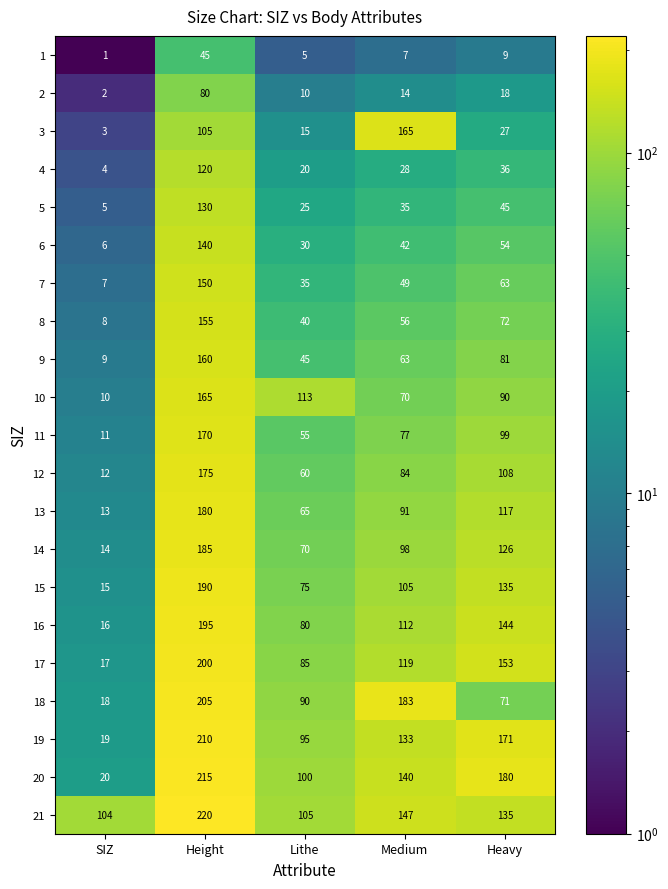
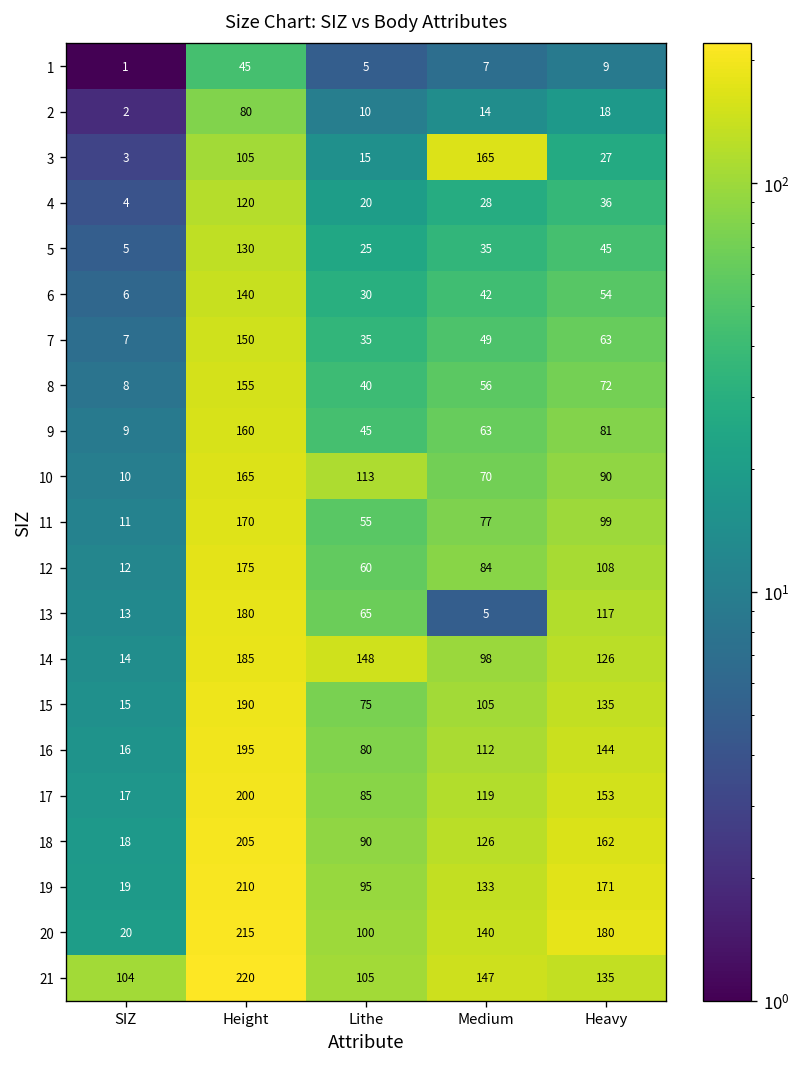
  {
    "1": {
      "SIZ": 1,
      "Height": 45,
      "Lithe": 5,
      "Medium": 7,
      "Heavy": 9
    },
    "2": {
      "SIZ": 2,
      "Height": 80,
      "Lithe": 10,
      "Medium": 14,
      "Heavy": 18
    },
    "3": {
      "SIZ": 3,
      "Height": 105,
      "Lithe": 15,
      "Medium": 165,
      "Heavy": 27
    },
    "4": {
      "SIZ": 4,
      "Height": 120,
      "Lithe": 20,
      "Medium": 28,
      "Heavy": 36
    },
    "5": {
      "SIZ": 5,
      "Height": 130,
      "Lithe": 25,
      "Medium": 35,
      "Heavy": 45
    },
    "6": {
      "SIZ": 6,
      "Height": 140,
      "Lithe": 30,
      "Medium": 42,
      "Heavy": 54
    },
    "7": {
      "SIZ": 7,
      "Height": 150,
      "Lithe": 35,
      "Medium": 49,
      "Heavy": 63
    },
    "8": {
      "SIZ": 8,
      "Height": 155,
      "Lithe": 40,
      "Medium": 56,
      "Heavy": 72
    },
    "9": {
      "SIZ": 9,
      "Height": 160,
      "Lithe": 45,
      "Medium": 63,
      "Heavy": 81
    },
    "10": {
      "SIZ": 10,
      "Height": 165,
      "Lithe": 113,
      "Medium": 70,
      "Heavy": 90
    },
    "11": {
      "SIZ": 11,
      "Height": 170,
      "Lithe": 55,
      "Medium": 77,
      "Heavy": 99
    },
    "12": {
      "SIZ": 12,
      "Height": 175,
      "Lithe": 60,
      "Medium": 84,
      "Heavy": 108
    },
    "13": {
      "SIZ": 13,
      "Height": 180,
      "Lithe": 65,
-     "Medium": 91,
+     "Medium": 5,
      "Heavy": 117
    },
    "14": {
      "SIZ": 14,
      "Height": 185,
-     "Lithe": 70,
+     "Lithe": 148,
      "Medium": 98,
      "Heavy": 126
    },
    "15": {
      "SIZ": 15,
      "Height": 190,
      "Lithe": 75,
      "Medium": 105,
      "Heavy": 135
    },
    "16": {
      "SIZ": 16,
      "Height": 195,
      "Lithe": 80,
      "Medium": 112,
      "Heavy": 144
    },
    "17": {
      "SIZ": 17,
      "Height": 200,
      "Lithe": 85,
      "Medium": 119,
      "Heavy": 153
    },
    "18": {
      "SIZ": 18,
      "Height": 205,
      "Lithe": 90,
-     "Medium": 183,
-     "Heavy": 71
+     "Medium": 126,
+     "Heavy": 162
    },
    "19": {
      "SIZ": 19,
      "Height": 210,
      "Lithe": 95,
      "Medium": 133,
      "Heavy": 171
    },
    "20": {
      "SIZ": 20,
      "Height": 215,
      "Lithe": 100,
      "Medium": 140,
      "Heavy": 180
    },
    "21": {
      "SIZ": 104,
      "Height": 220,
      "Lithe": 105,
      "Medium": 147,
      "Heavy": 135
    }
  }
